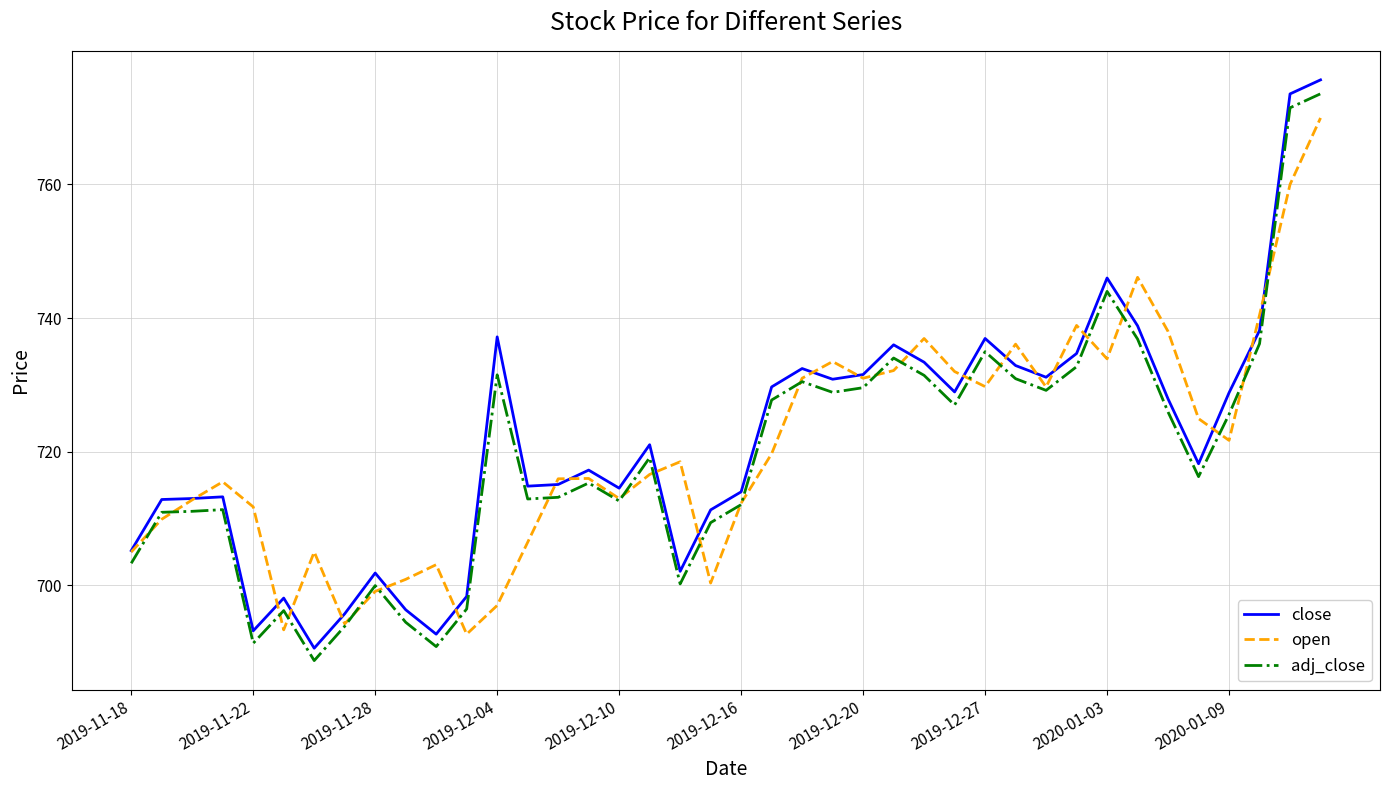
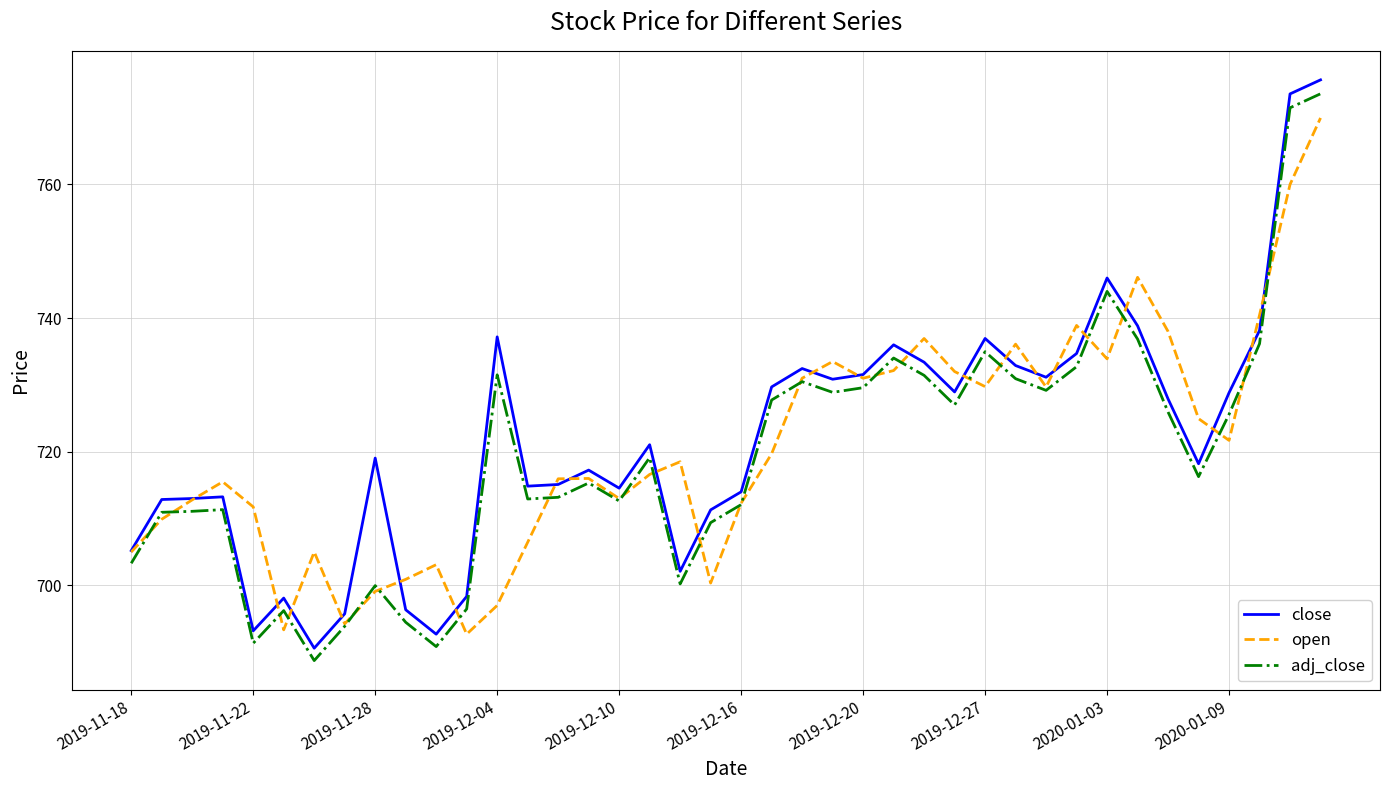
  {
    "close": {
      "2019-11-22": 693,
-     "2019-11-28": 702,
+     "2019-11-28": 719,
      "2019-12-04": 737,
      "2019-12-10": 715,
      "2019-12-16": 714,
      "2019-12-20": 732,
      "2019-12-27": 737,
      "2020-01-03": 746,
      "2020-01-09": 729
    },
    "open": {
      "2019-11-22": 712,
      "2019-11-28": 699,
      "2019-12-04": 697,
      "2019-12-20": 731,
      "2019-12-27": 730,
      "2020-01-03": 734,
      "2020-01-09": 722
    },
    "adj_close": {
      "2019-11-18": 703,
      "2019-11-22": 691,
      "2019-11-28": 700,
      "2019-12-04": 732,
      "2019-12-20": 730,
      "2019-12-27": 735,
      "2020-01-03": 744,
      "2020-01-09": 726
    }
  }
